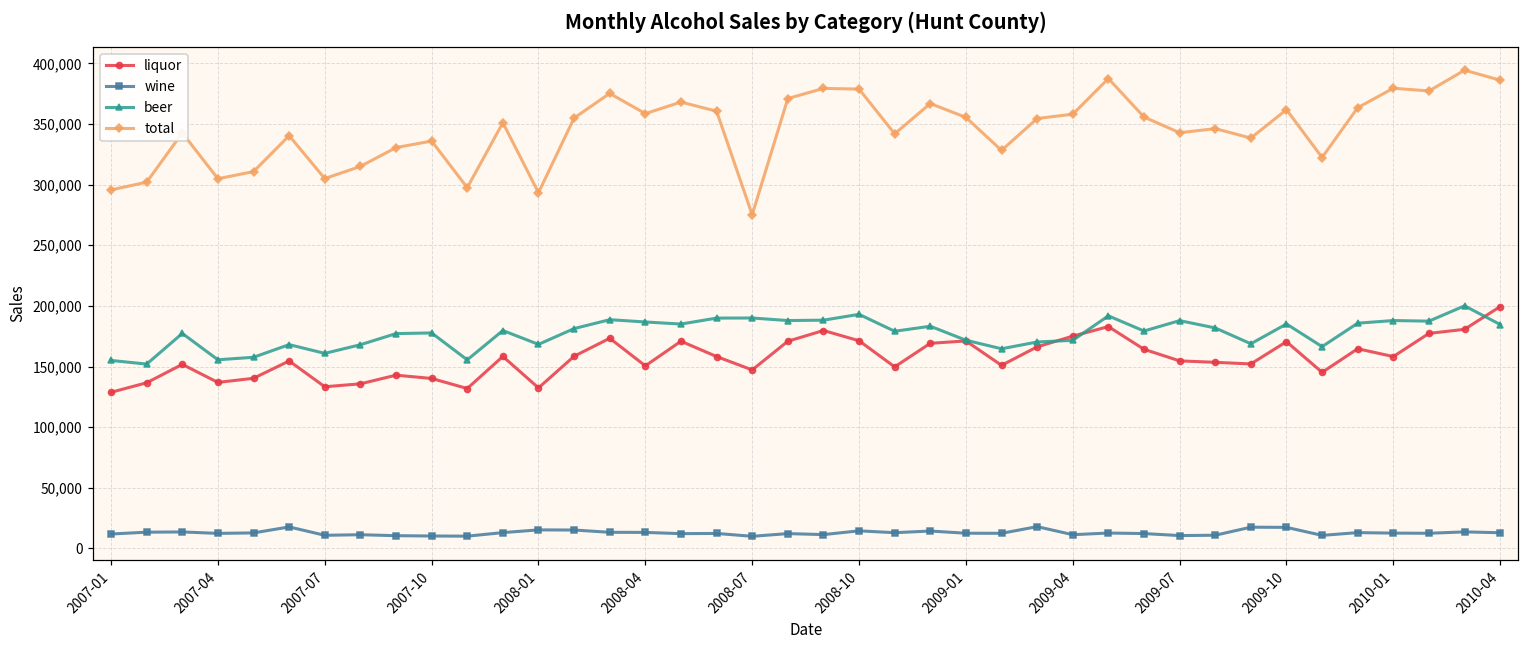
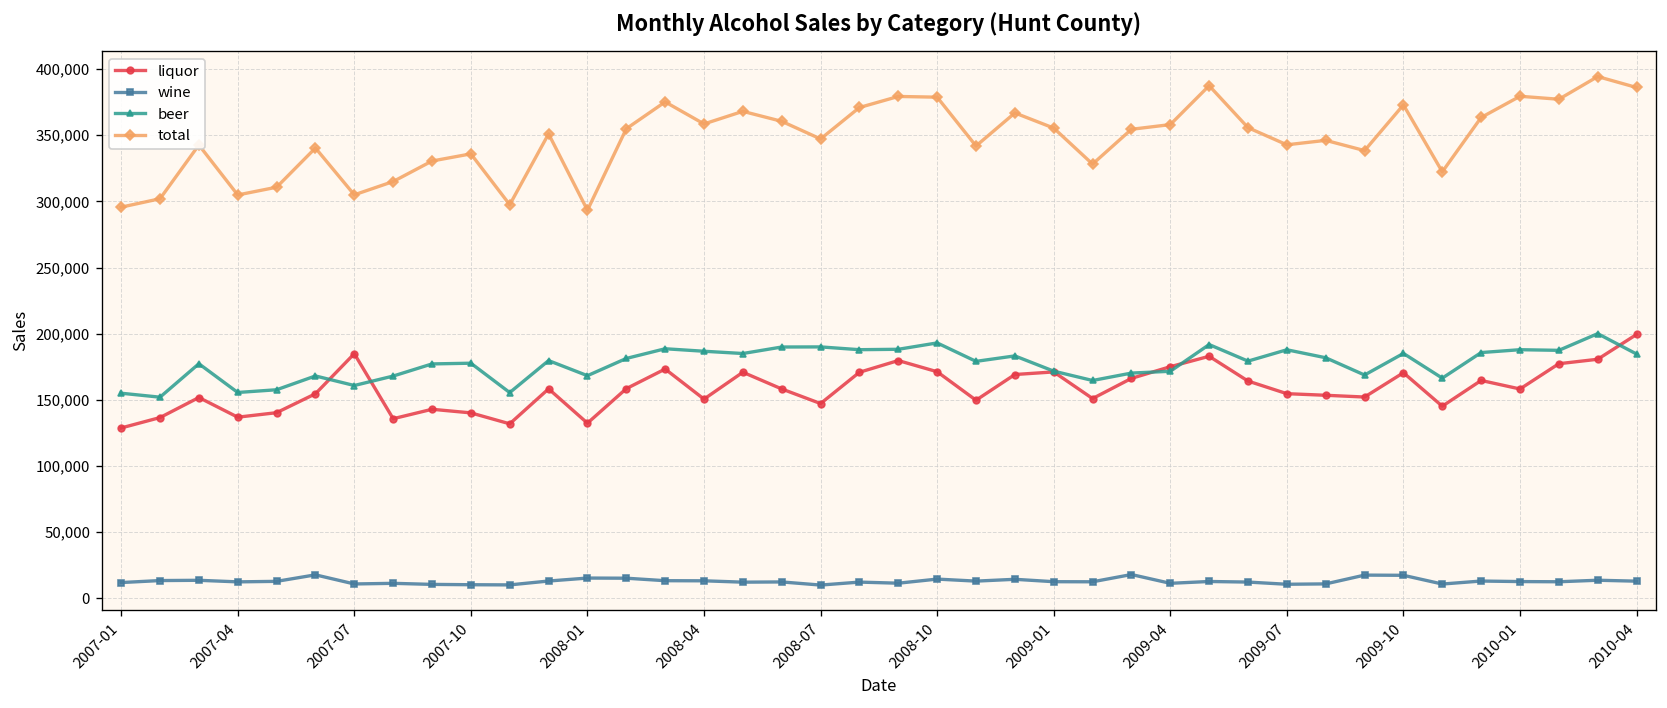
  {
    "liquor": {
      "2007-01": "129,000",
      "2007-04": "137,000",
-     "2007-07": "133,000",
+     "2007-07": "185,000",
      "2007-10": "140,000",
      "2008-01": "132,000",
      "2008-04": "151,000",
      "2008-07": "147,000",
      "2008-10": "171,000",
      "2009-04": "175,000",
      "2009-07": "155,000",
      "2009-10": "170,000",
      "2010-01": "158,000",
      "2010-04": "199,000"
    },
    "total": {
      "2007-01": "296,000",
      "2007-04": "305,000",
      "2007-07": "305,000",
      "2007-10": "336,000",
      "2008-01": "293,000",
      "2008-04": "359,000",
-     "2008-07": "275,000",
+     "2008-07": "347,000",
      "2008-10": "379,000",
      "2009-01": "355,000",
      "2009-04": "358,000",
      "2009-07": "343,000",
-     "2009-10": "362,000",
+     "2009-10": "373,000",
      "2010-01": "379,000",
      "2010-04": "386,000"
    }
  }
